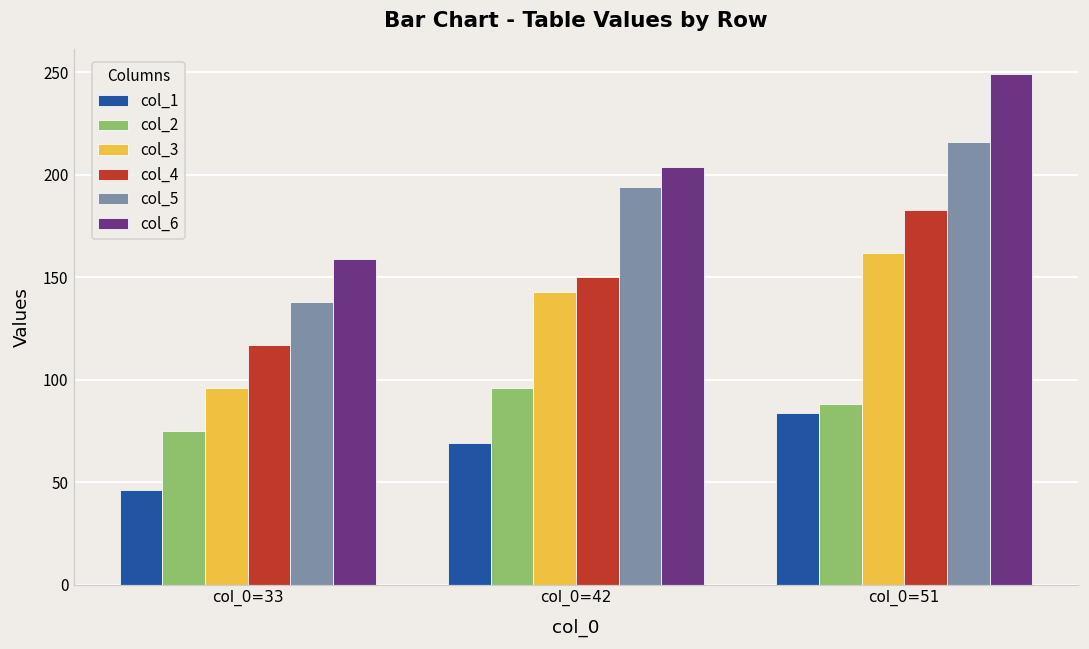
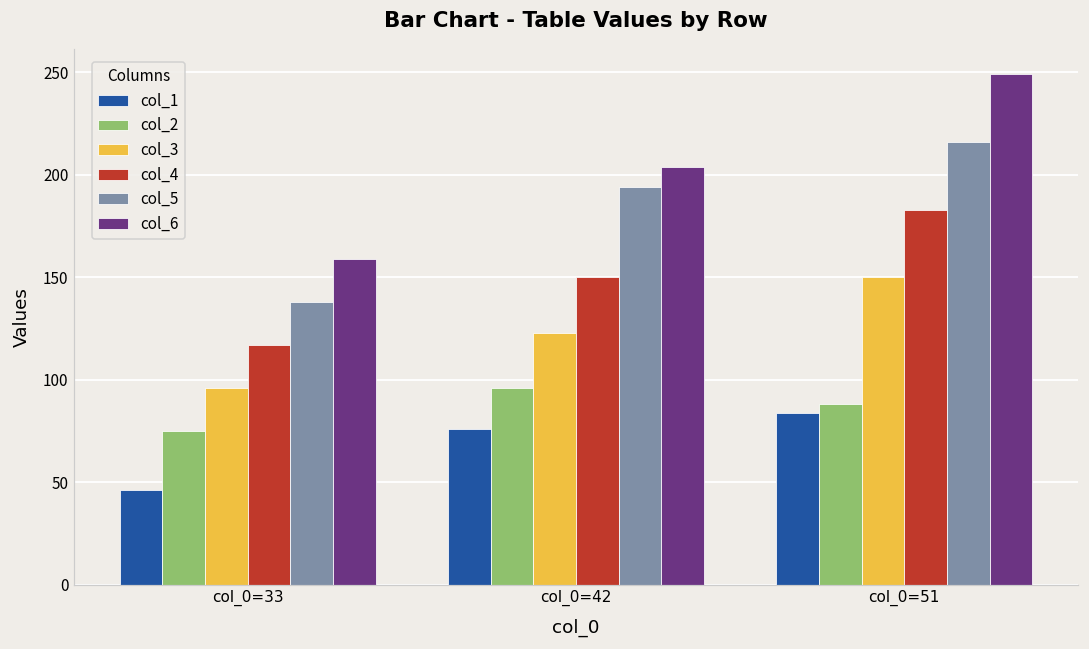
  {
    "col_1": {
      "col_0=33": 46,
-     "col_0=42": 69,
+     "col_0=42": 76,
      "col_0=51": 84
    },
    "col_2": {
      "col_0=33": 75,
      "col_0=42": 96,
      "col_0=51": 88
    },
    "col_3": {
      "col_0=33": 96,
-     "col_0=42": 143,
-     "col_0=51": 162
+     "col_0=42": 123,
+     "col_0=51": 150
    },
    "col_4": {
      "col_0=33": 117,
      "col_0=42": 150,
      "col_0=51": 183
    },
    "col_5": {
      "col_0=33": 138,
      "col_0=42": 194,
      "col_0=51": 216
    },
    "col_6": {
      "col_0=33": 159,
      "col_0=42": 204,
      "col_0=51": 249
    }
  }
